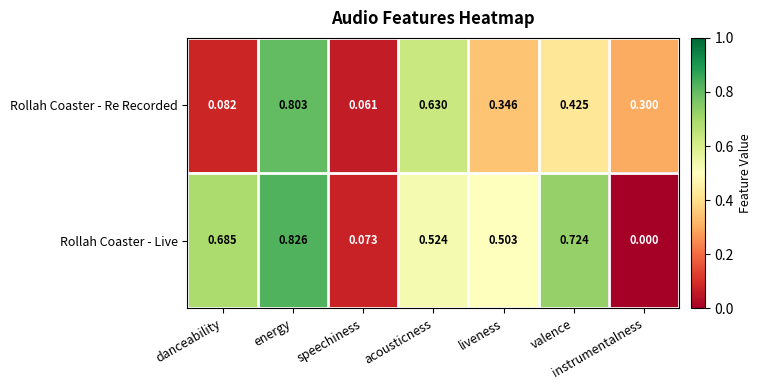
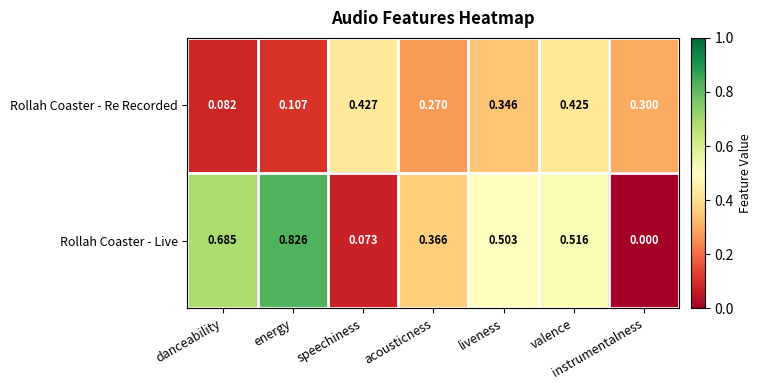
  {
    "Rollah Coaster - Re Recorded": {
      "danceability": 0.082,
-     "energy": 0.803,
-     "speechiness": 0.061,
-     "acousticness": 0.630,
+     "energy": 0.107,
+     "speechiness": 0.427,
+     "acousticness": 0.270,
      "liveness": 0.346,
      "valence": 0.425,
      "instrumentalness": 0.300
    },
    "Rollah Coaster - Live": {
      "danceability": 0.685,
      "energy": 0.826,
      "speechiness": 0.073,
-     "acousticness": 0.524,
+     "acousticness": 0.366,
      "liveness": 0.503,
-     "valence": 0.724,
+     "valence": 0.516,
      "instrumentalness": 0.000
    }
  }
